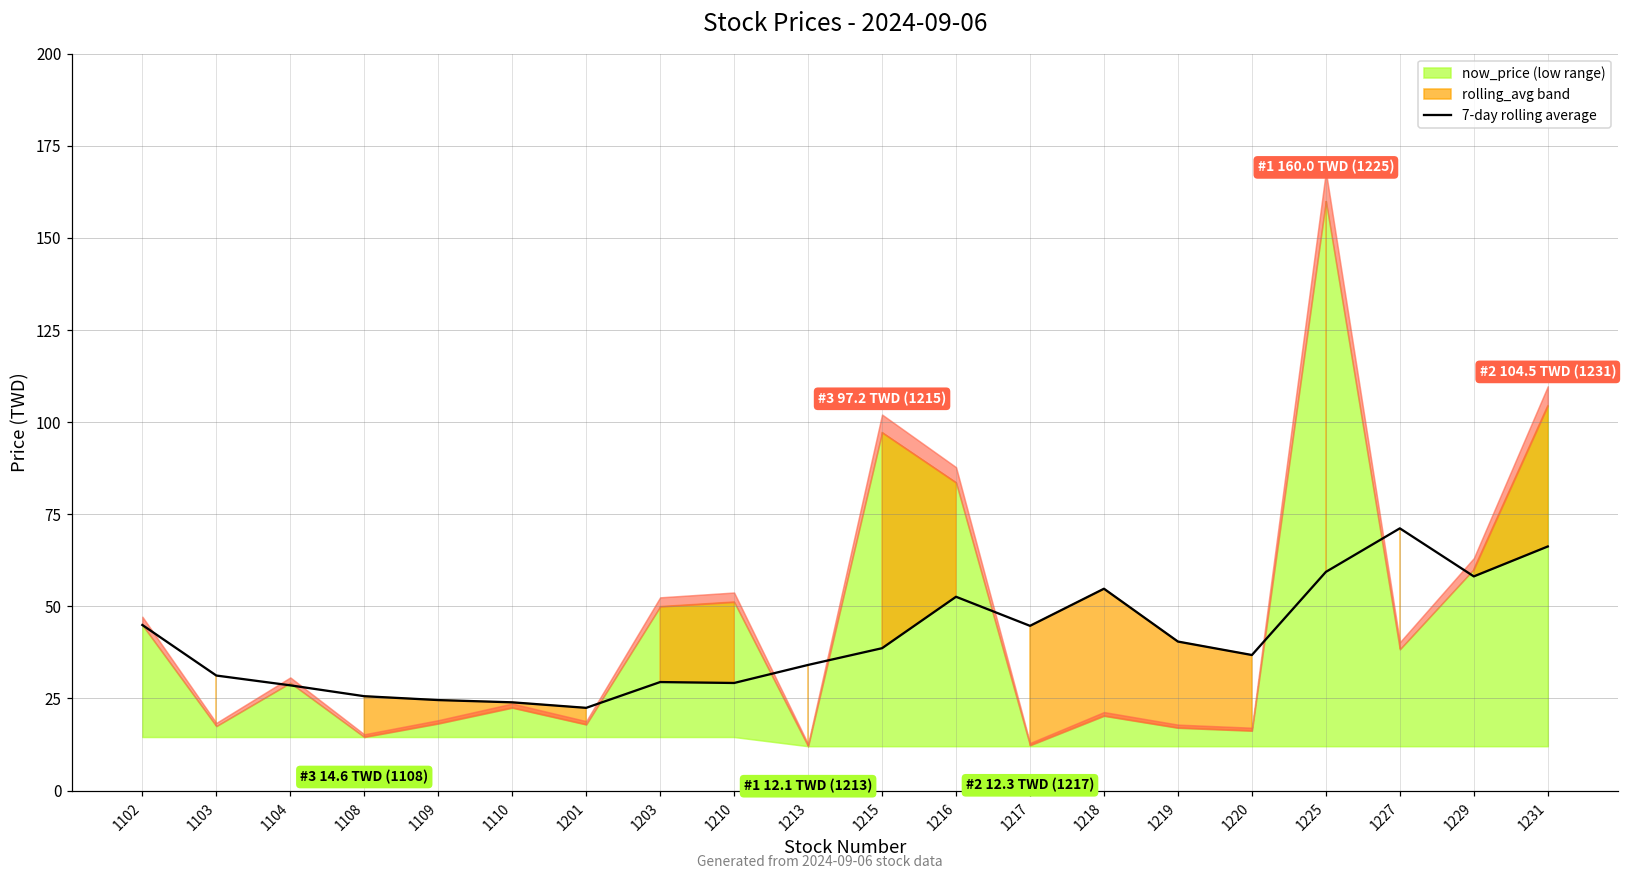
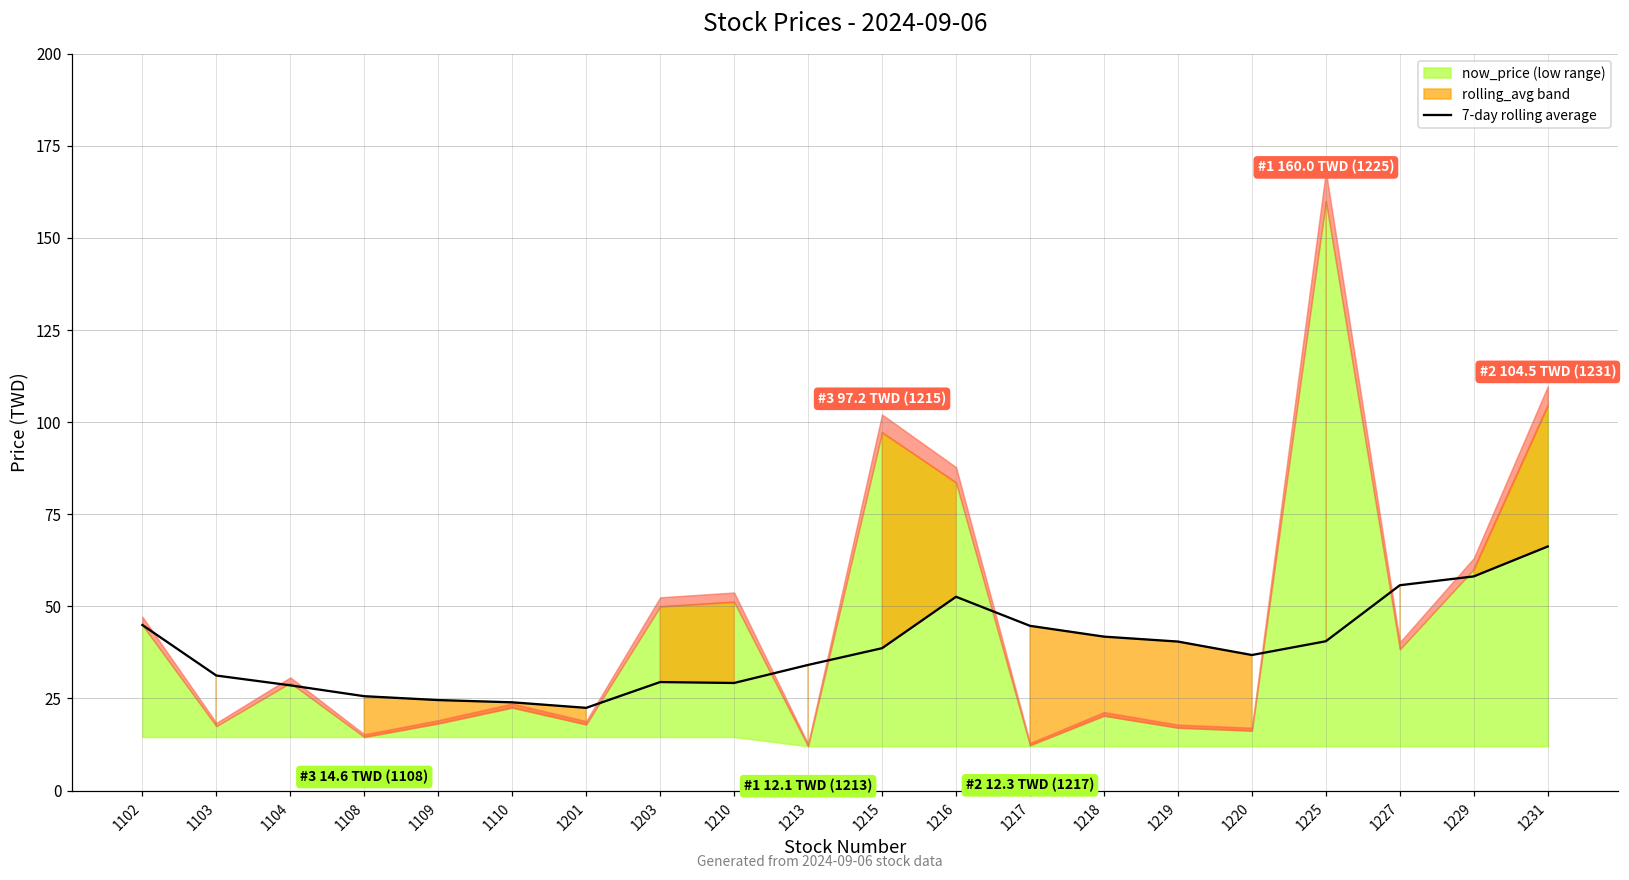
  {
    "7-day rolling average": {
      "1103": 31,
      "1108": 26,
      "1109": 25,
      "1201": 22,
      "1203": 29,
      "1210": 29,
      "1213": 34,
      "1215": 39,
      "1216": 53,
      "1217": 45,
-     "1218": 55,
+     "1218": 42,
      "1219": 40,
      "1220": 37,
-     "1225": 59,
-     "1227": 71,
+     "1225": 41,
+     "1227": 56,
      "1229": 58,
      "1231": 66
    }
  }
